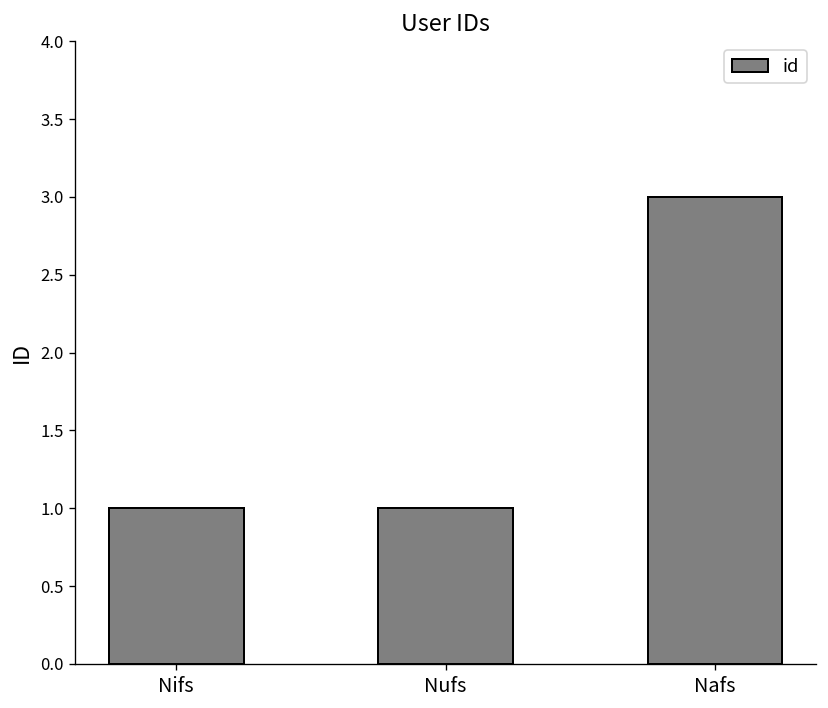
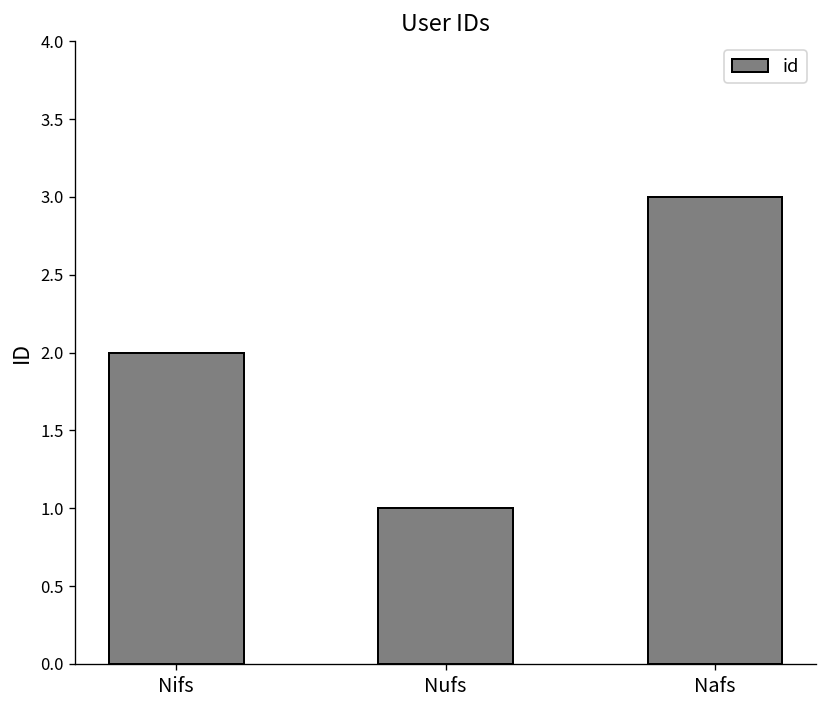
  {
-   "Nifs": 1,
+   "Nifs": 2,
    "Nufs": 1,
    "Nafs": 3
  }
